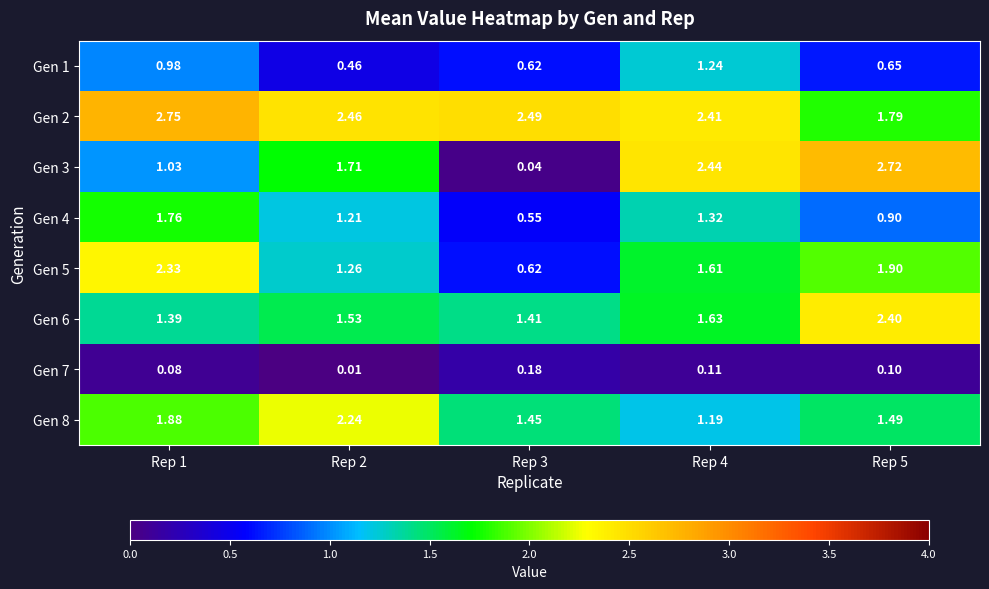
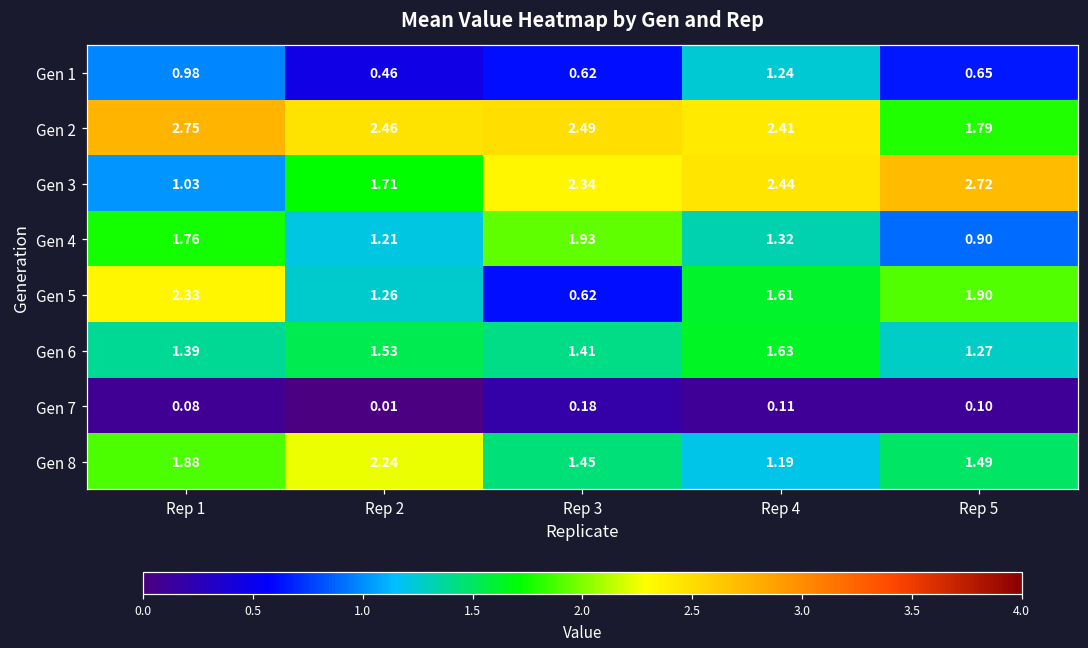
  {
    "Gen 1": {
      "Rep 1": 0.98,
      "Rep 2": 0.46,
      "Rep 3": 0.62,
      "Rep 4": 1.24,
      "Rep 5": 0.65
    },
    "Gen 2": {
      "Rep 1": 2.75,
      "Rep 2": 2.46,
      "Rep 3": 2.49,
      "Rep 4": 2.41,
      "Rep 5": 1.79
    },
    "Gen 3": {
      "Rep 1": 1.03,
      "Rep 2": 1.71,
-     "Rep 3": 0.04,
+     "Rep 3": 2.34,
      "Rep 4": 2.44,
      "Rep 5": 2.72
    },
    "Gen 4": {
      "Rep 1": 1.76,
      "Rep 2": 1.21,
-     "Rep 3": 0.55,
+     "Rep 3": 1.93,
      "Rep 4": 1.32,
      "Rep 5": 0.90
    },
    "Gen 5": {
      "Rep 1": 2.33,
      "Rep 2": 1.26,
      "Rep 3": 0.62,
      "Rep 4": 1.61,
      "Rep 5": 1.90
    },
    "Gen 6": {
      "Rep 1": 1.39,
      "Rep 2": 1.53,
      "Rep 3": 1.41,
      "Rep 4": 1.63,
-     "Rep 5": 2.40
+     "Rep 5": 1.27
    },
    "Gen 7": {
      "Rep 1": 0.08,
      "Rep 2": 0.01,
      "Rep 3": 0.18,
      "Rep 4": 0.11,
      "Rep 5": 0.10
    },
    "Gen 8": {
      "Rep 1": 1.88,
      "Rep 2": 2.24,
      "Rep 3": 1.45,
      "Rep 4": 1.19,
      "Rep 5": 1.49
    }
  }
